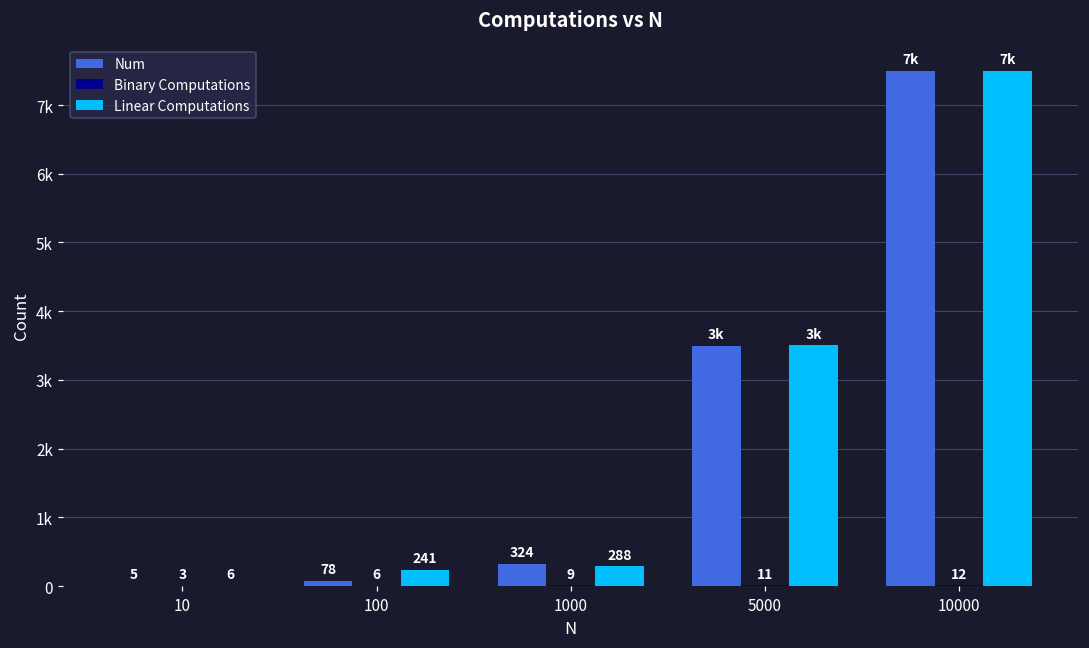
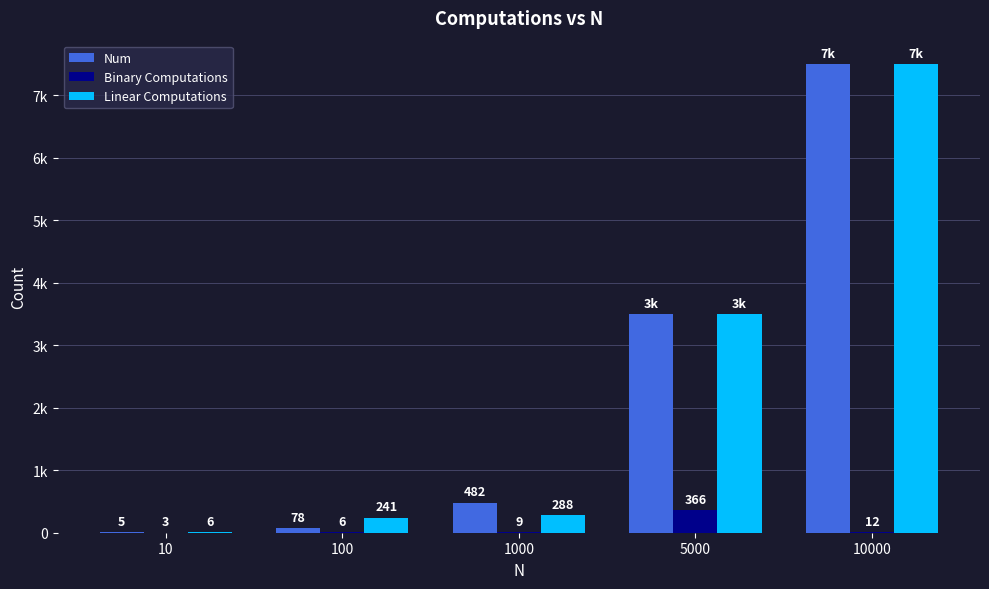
  {
    "Num": {
      "10": "5",
      "100": "78",
-     "1000": "324",
+     "1000": "482",
      "5000": "3k",
      "10000": "7k"
    },
    "Binary Computations": {
      "10": "3",
      "100": "6",
      "1000": "9",
-     "5000": "11",
+     "5000": "366",
      "10000": "12"
    },
    "Linear Computations": {
      "10": "6",
      "100": "241",
      "1000": "288"
    }
  }
